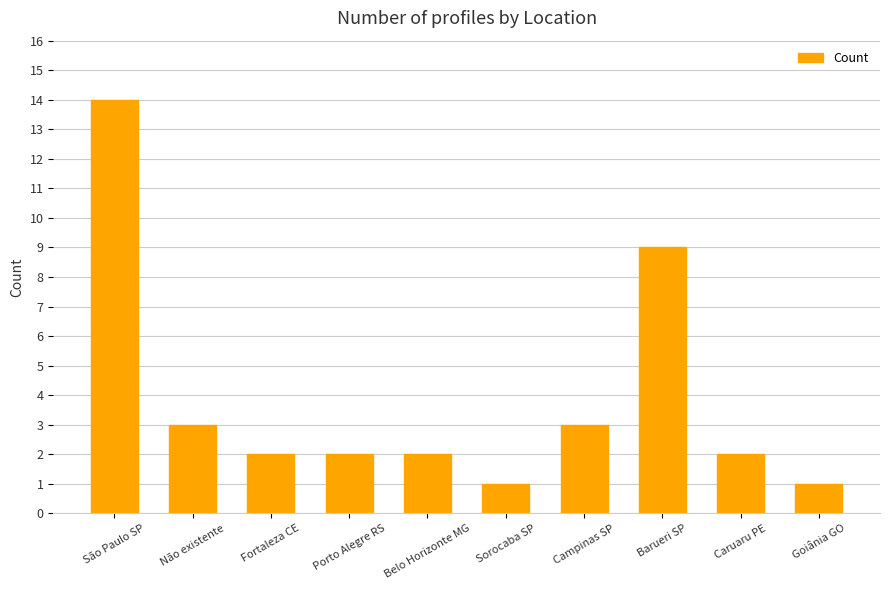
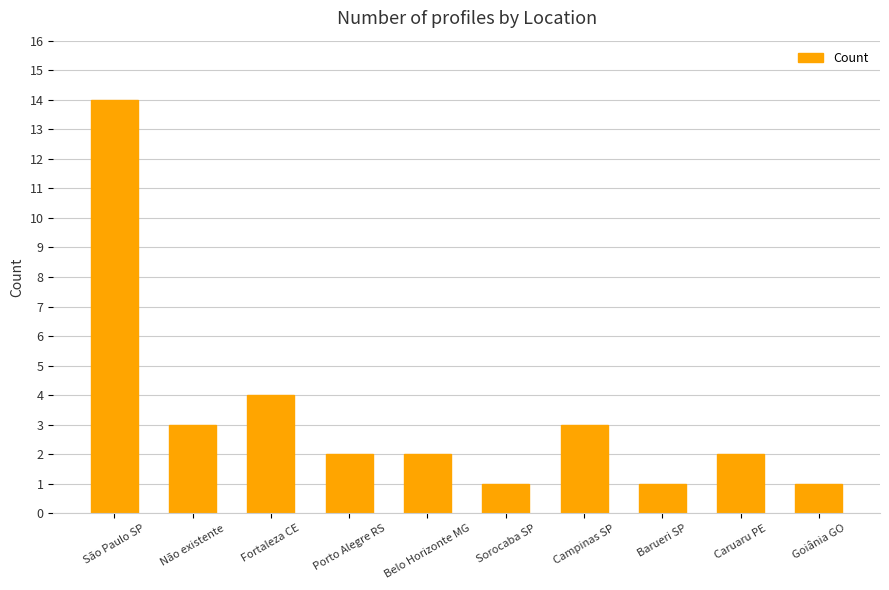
  {
    "São Paulo SP": 14,
    "Não existente": 3,
-   "Fortaleza CE": 2,
+   "Fortaleza CE": 4,
    "Porto Alegre RS": 2,
    "Belo Horizonte MG": 2,
    "Sorocaba SP": 1,
    "Campinas SP": 3,
-   "Barueri SP": 9,
+   "Barueri SP": 1,
    "Caruaru PE": 2,
    "Goiânia GO": 1
  }
